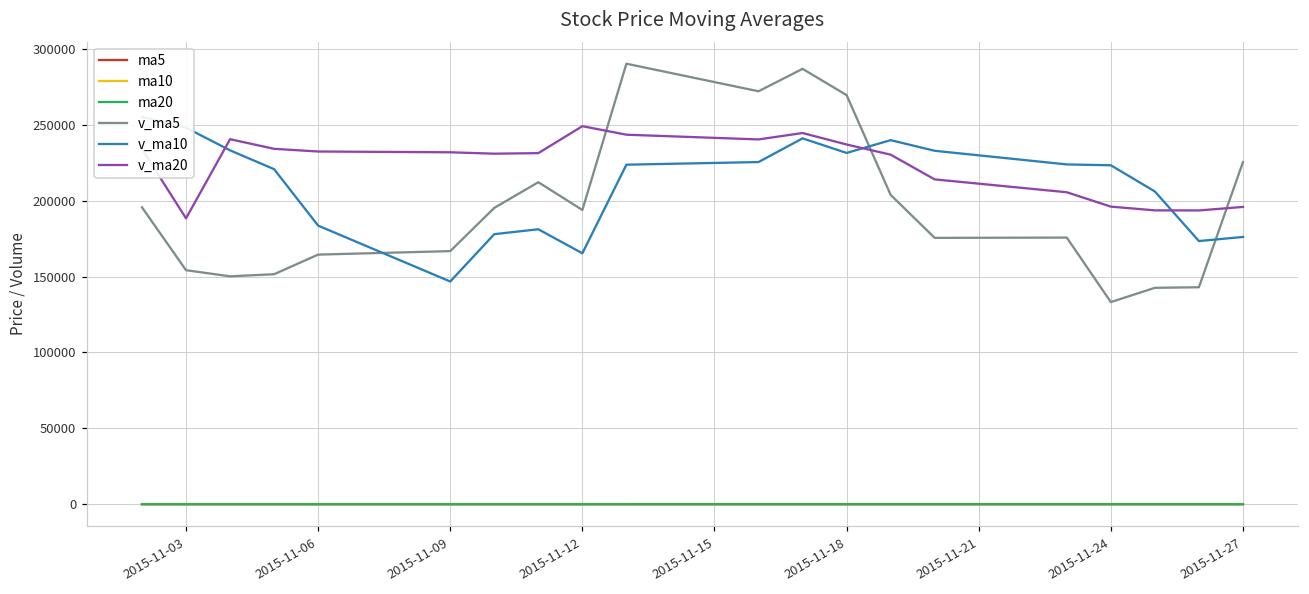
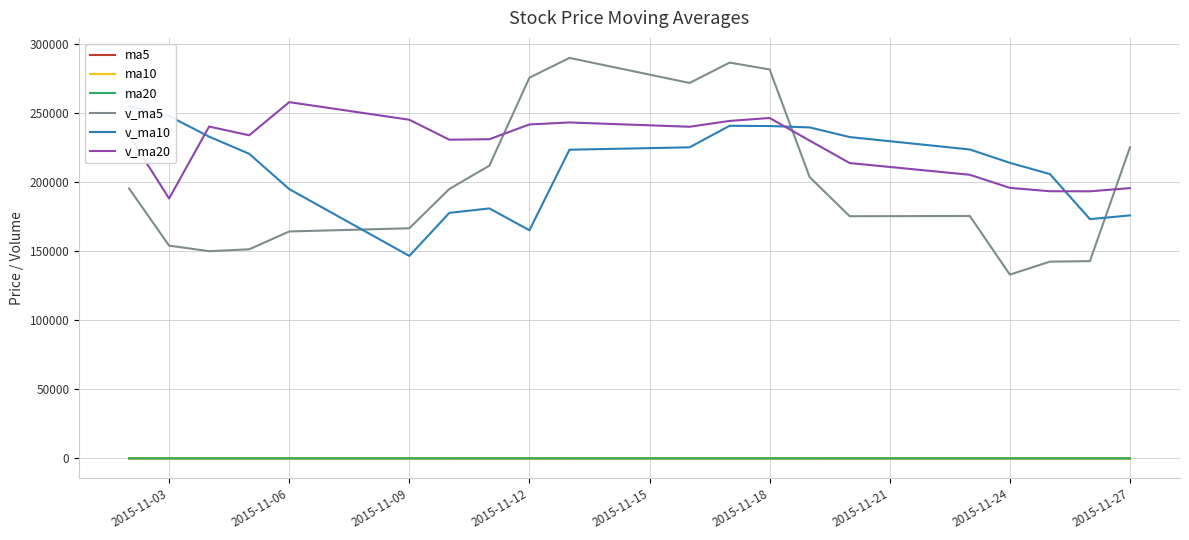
  {
    "ma20": {
      "2015-11-03": 0,
      "2015-11-06": 0,
      "2015-11-09": 0,
      "2015-11-12": 0,
      "2015-11-18": 0,
      "2015-11-24": 0,
      "2015-11-27": 0
    },
    "v_ma5": {
      "2015-11-03": 154000,
      "2015-11-06": 164000,
      "2015-11-09": 167000,
-     "2015-11-12": 194000,
-     "2015-11-18": 270000,
+     "2015-11-12": 276000,
+     "2015-11-18": 282000,
      "2015-11-24": 133000,
      "2015-11-27": 225000
    },
    "v_ma10": {
-     "2015-11-06": 184000,
+     "2015-11-06": 195000,
      "2015-11-09": 147000,
      "2015-11-12": 165000,
-     "2015-11-18": 231000,
-     "2015-11-24": 223000,
+     "2015-11-18": 241000,
+     "2015-11-24": 214000,
      "2015-11-27": 176000
    },
    "v_ma20": {
      "2015-11-03": 188000,
-     "2015-11-06": 232000,
-     "2015-11-09": 232000,
-     "2015-11-12": 249000,
-     "2015-11-18": 237000,
+     "2015-11-06": 258000,
+     "2015-11-09": 245000,
+     "2015-11-12": 242000,
+     "2015-11-18": 247000,
      "2015-11-24": 196000,
      "2015-11-27": 196000
    }
  }
